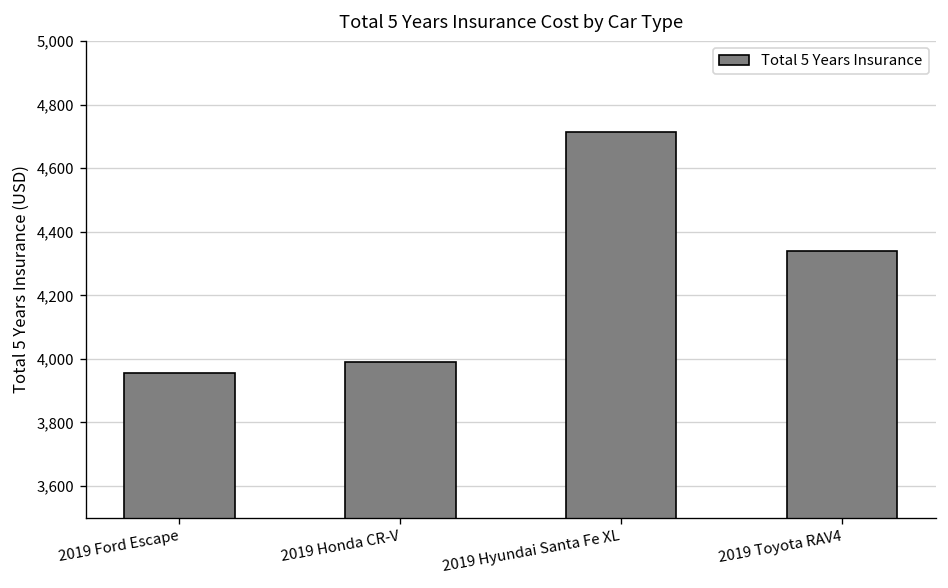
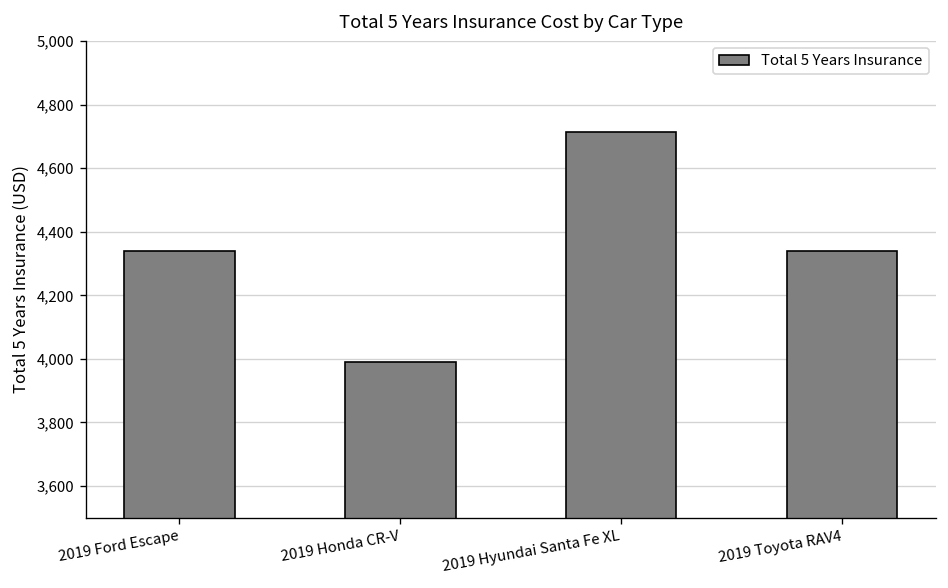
  {
-   "2019 Ford Escape": "3,960",
+   "2019 Ford Escape": "4,340",
    "2019 Honda CR-V": "3,990",
    "2019 Hyundai Santa Fe XL": "4,720",
    "2019 Toyota RAV4": "4,340"
  }
